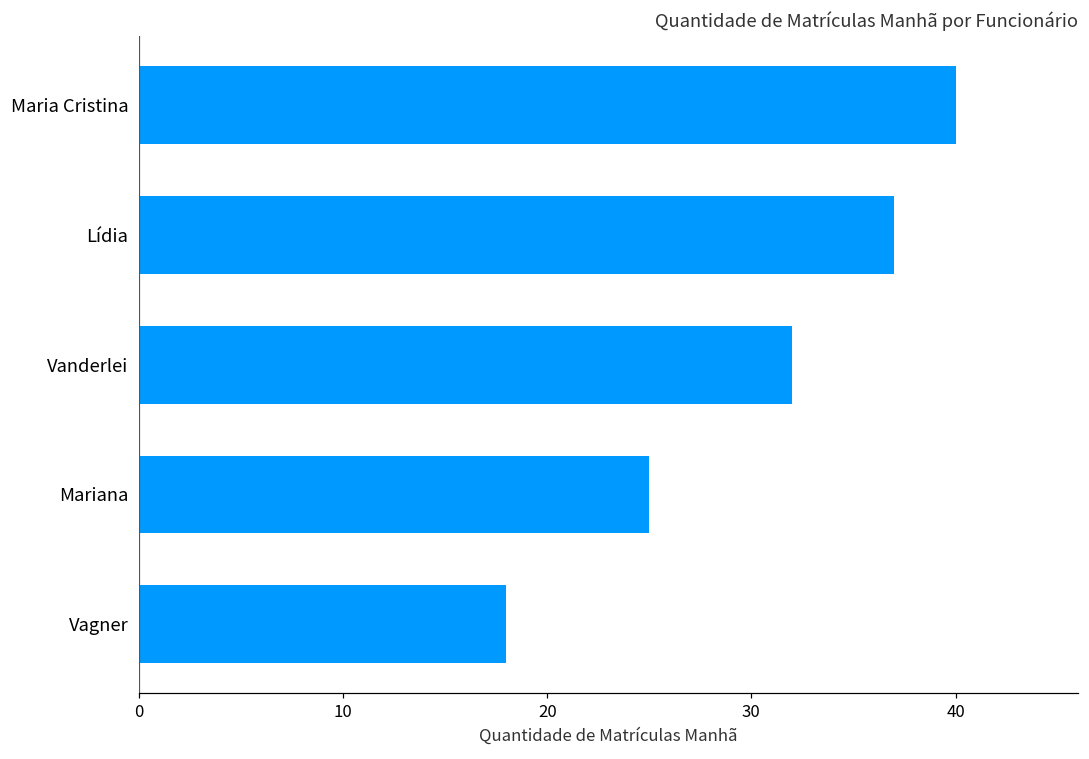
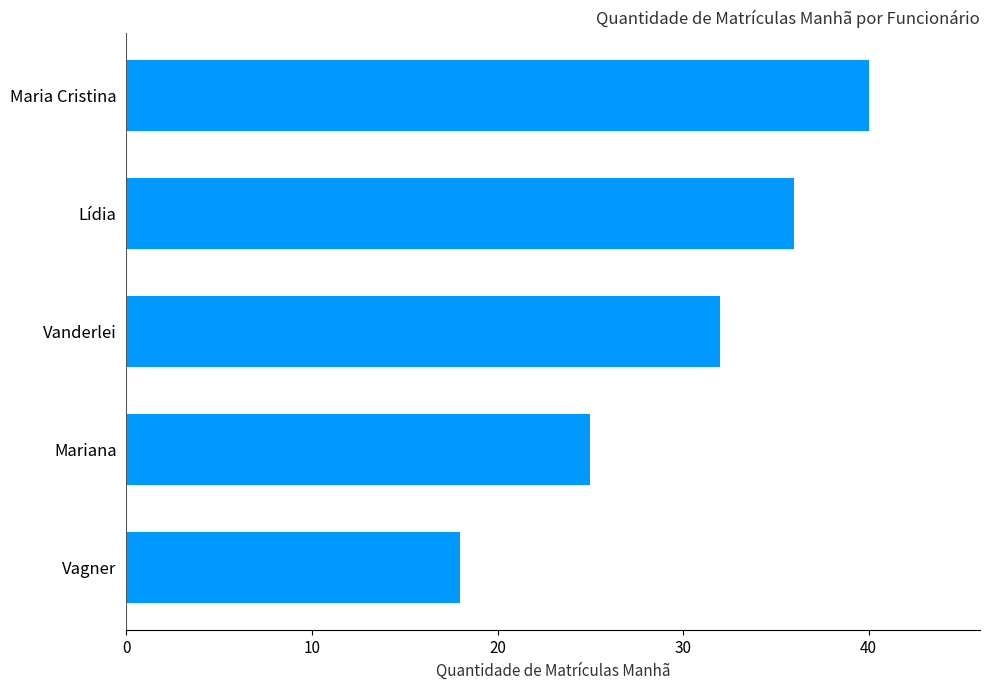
  {
    "Maria Cristina": 40,
-   "Lídia": 37,
+   "Lídia": 36,
    "Vanderlei": 32,
    "Mariana": 25,
    "Vagner": 18
  }
